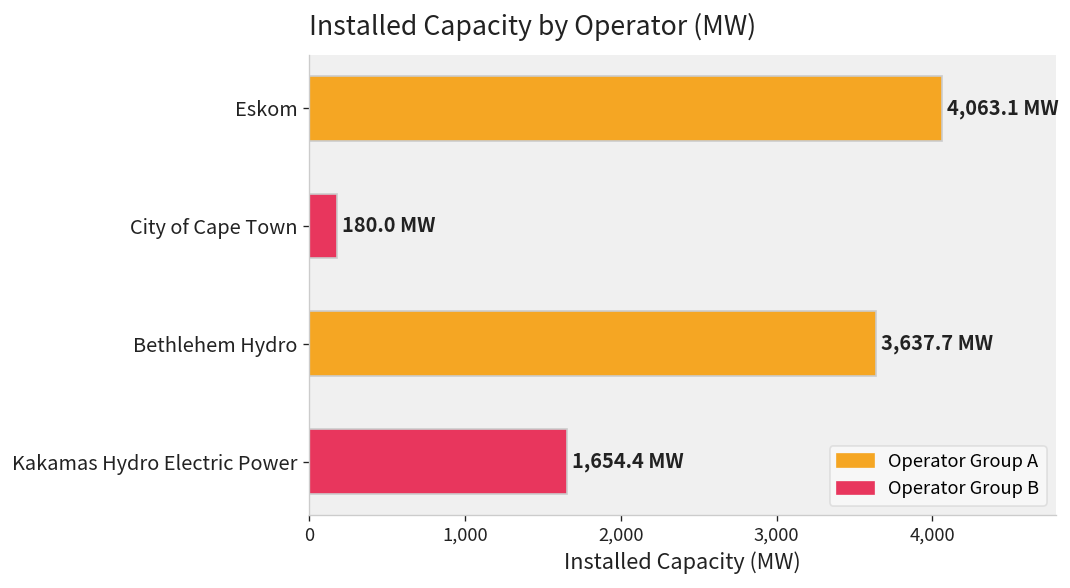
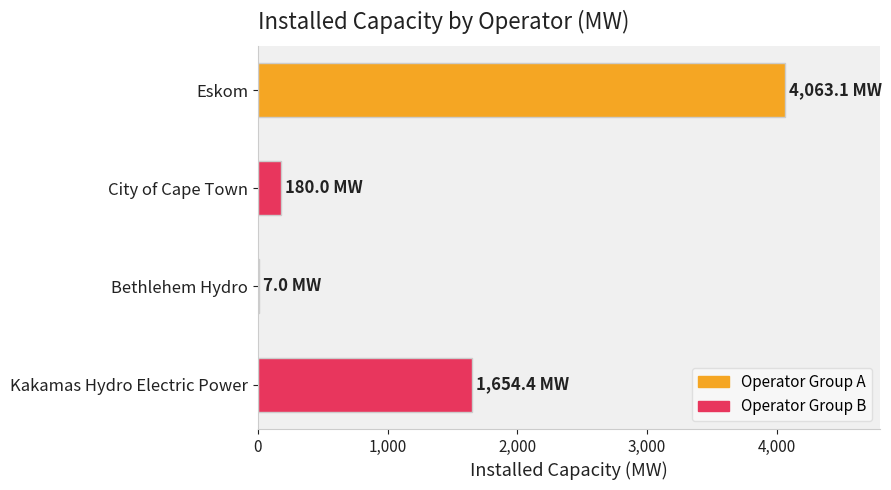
  {
    "Eskom": "4,063.1",
    "City of Cape Town": "180.0",
-   "Bethlehem Hydro": "3,637.7",
+   "Bethlehem Hydro": "7.0",
    "Kakamas Hydro Electric Power": "1,654.4"
  }
